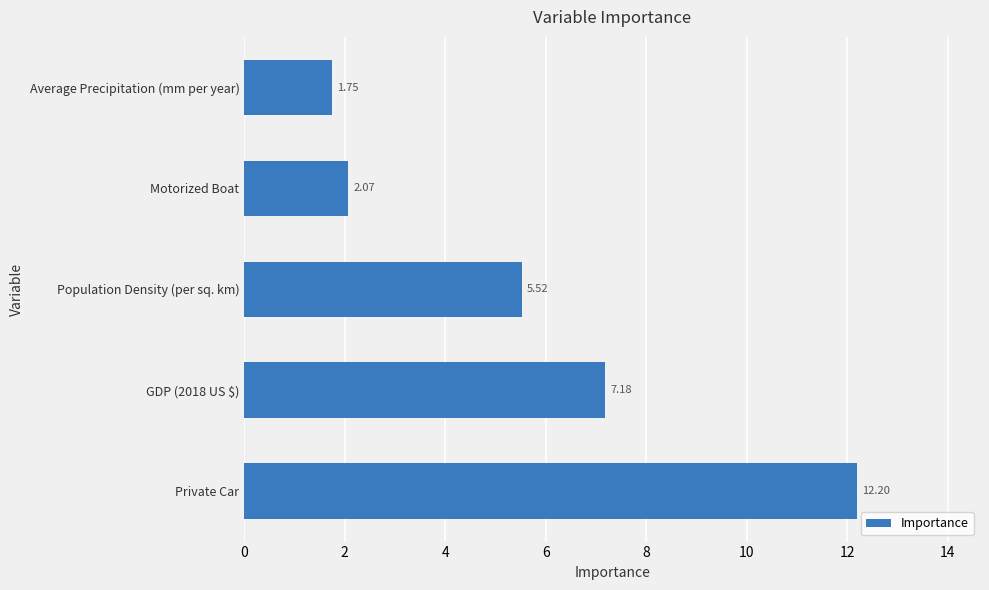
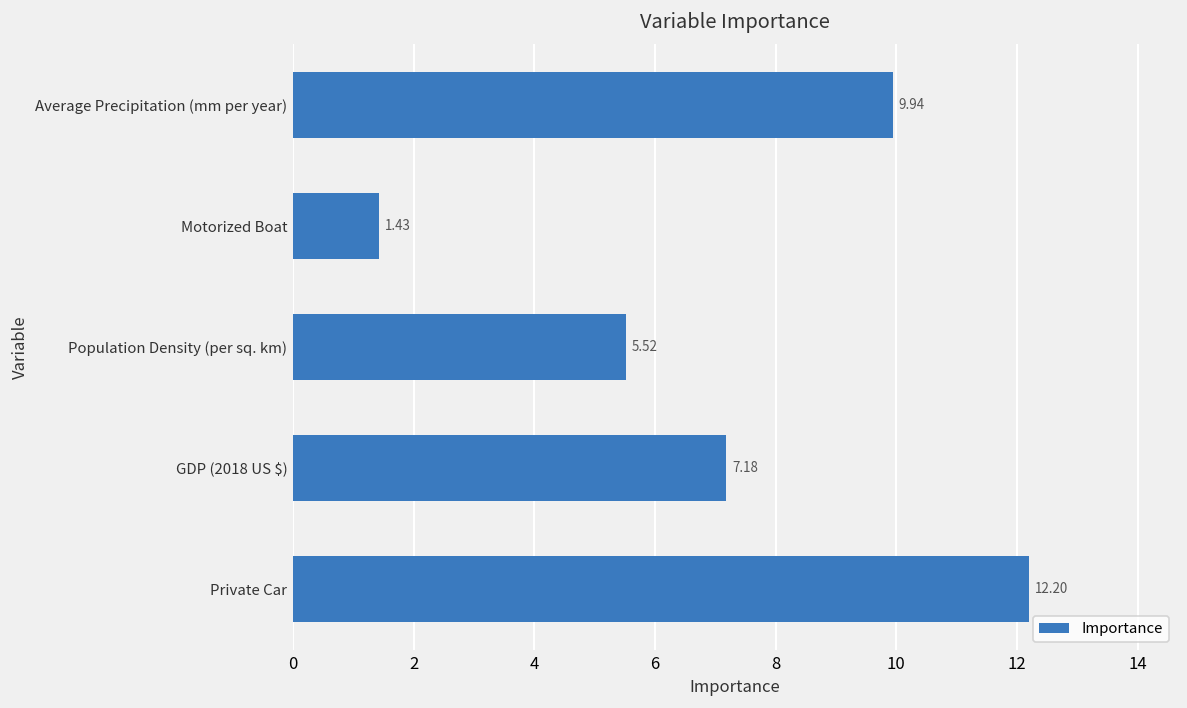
  {
-   "Average Precipitation (mm per year)": 1.75,
-   "Motorized Boat": 2.07,
+   "Average Precipitation (mm per year)": 9.94,
+   "Motorized Boat": 1.43,
    "Population Density (per sq. km)": 5.52,
    "GDP (2018 US $)": 7.18,
    "Private Car": 12.20
  }
